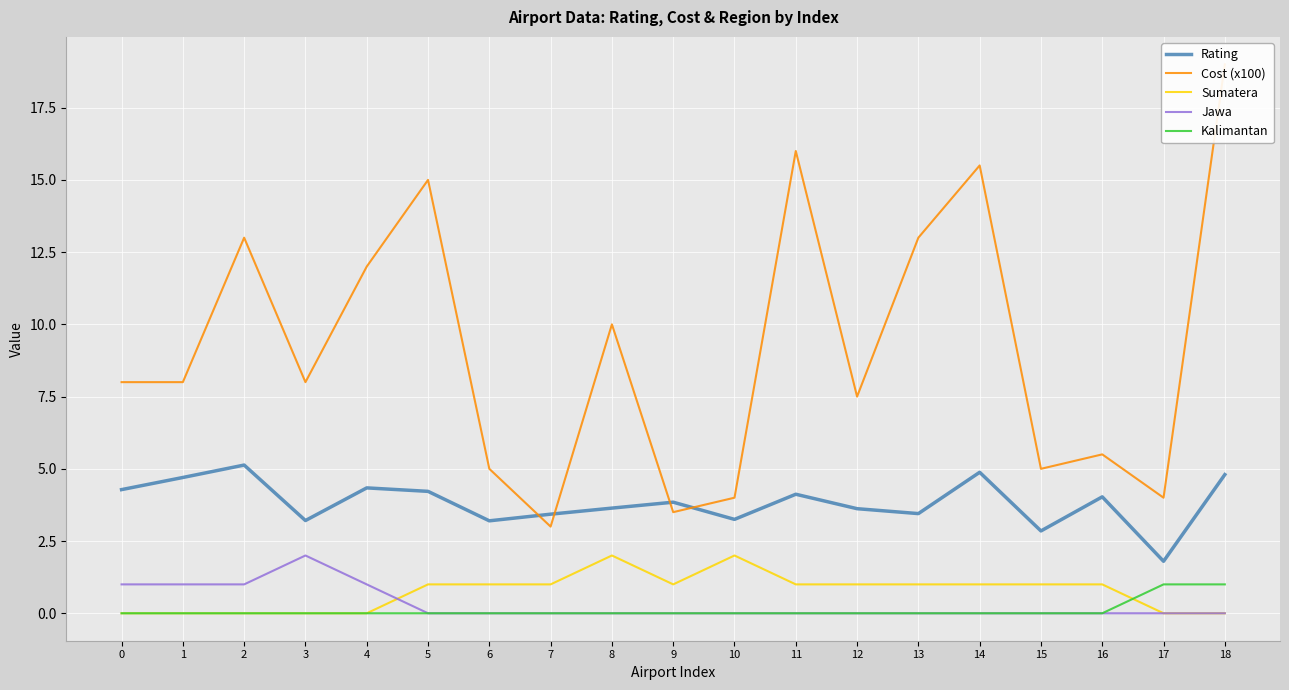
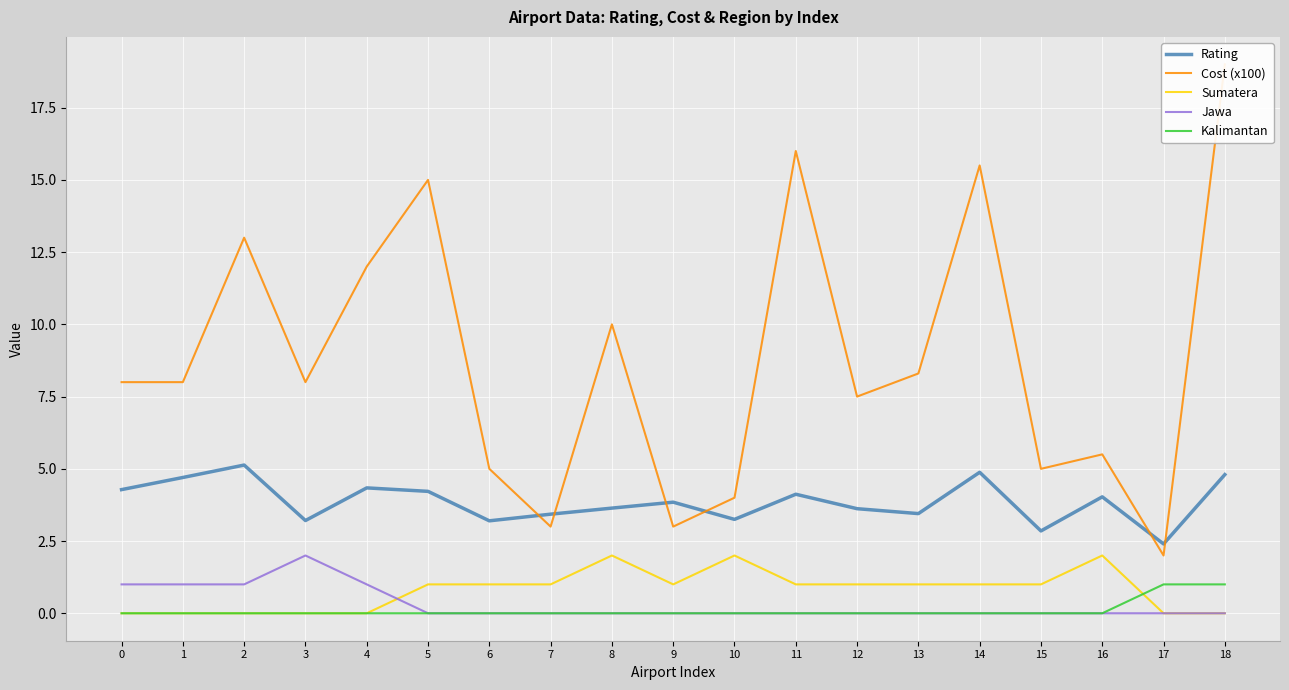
  {
    "Rating": {
      "0": 4.3,
      "1": 4.7,
      "2": 5.1,
      "3": 3.2,
      "4": 4.3,
      "5": 4.2,
      "6": 3.2,
      "7": 3.4,
      "8": 3.6,
      "9": 3.8,
      "10": 3.3,
      "11": 4.1,
      "12": 3.6,
      "13": 3.5,
      "14": 4.9,
      "15": 2.9,
      "16": 4.0,
-     "17": 1.8,
+     "17": 2.4,
      "18": 4.8
    },
    "Cost (x100)": {
      "0": 8.0,
      "1": 8.0,
      "2": 13.0,
      "3": 8.0,
      "4": 12.0,
      "5": 15.0,
      "6": 5.0,
      "7": 3.0,
      "8": 10.0,
-     "9": 3.5,
+     "9": 3.0,
      "10": 4.0,
      "11": 16.0,
      "12": 7.5,
-     "13": 13.0,
+     "13": 8.3,
      "14": 15.5,
      "15": 5.0,
      "16": 5.5,
-     "17": 4
+     "17": 2
    },
    "Sumatera": {
      "5": 1,
      "6": 1,
      "7": 1,
      "8": 2,
      "9": 1,
      "10": 2,
      "11": 1,
      "12": 1,
      "13": 1,
      "14": 1,
      "15": 1,
-     "16": 1
+     "16": 2
    },
    "Jawa": {
      "0": 1.0,
      "1": 1.0,
      "2": 1.0,
      "3": 2.0,
      "4": 1.0
    },
    "Kalimantan": {
      "17": 1.0,
      "18": 1.0
    }
  }
